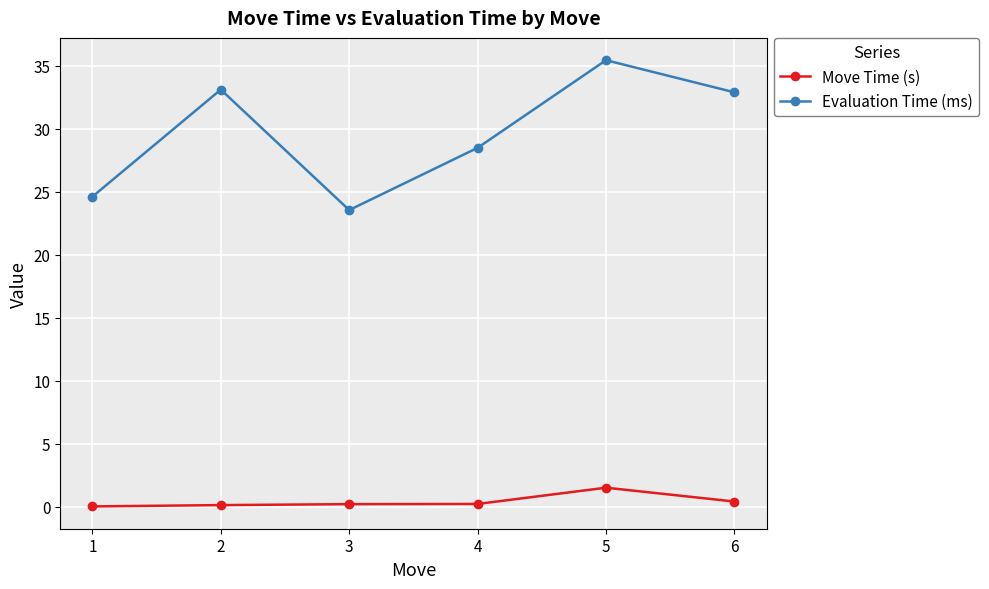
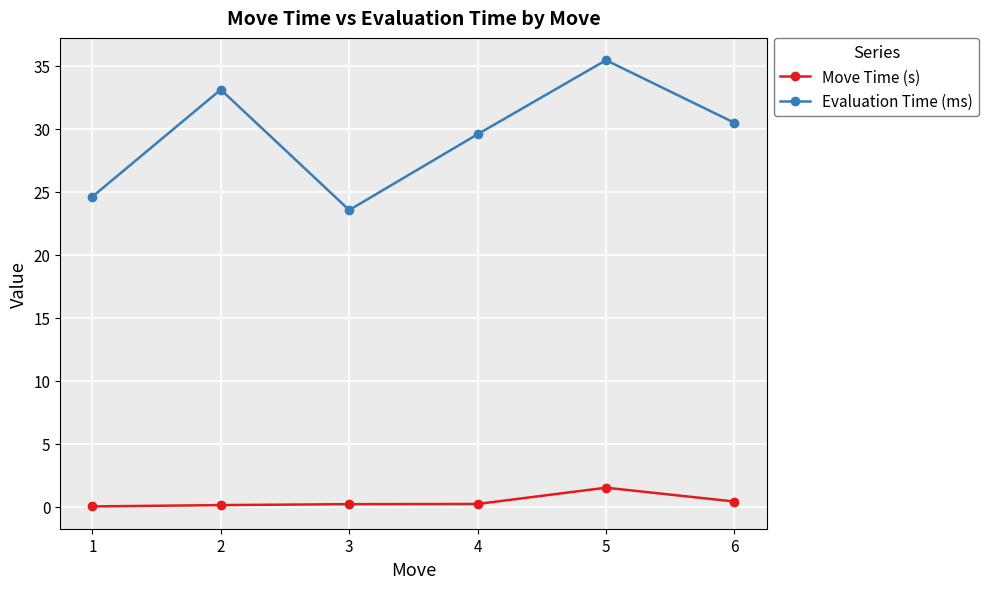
  {
    "Move Time (s)": {
      "1": 0.0,
      "2": 0.1,
      "3": 0.2,
      "4": 0.2,
      "5": 1.5,
      "6": 0.4
    },
    "Evaluation Time (ms)": {
      "1": 24.6,
      "2": 33.1,
      "3": 23.6,
-     "4": 28.5,
+     "4": 29.6,
      "5": 35.4,
-     "6": 32.9
+     "6": 30.5
    }
  }
